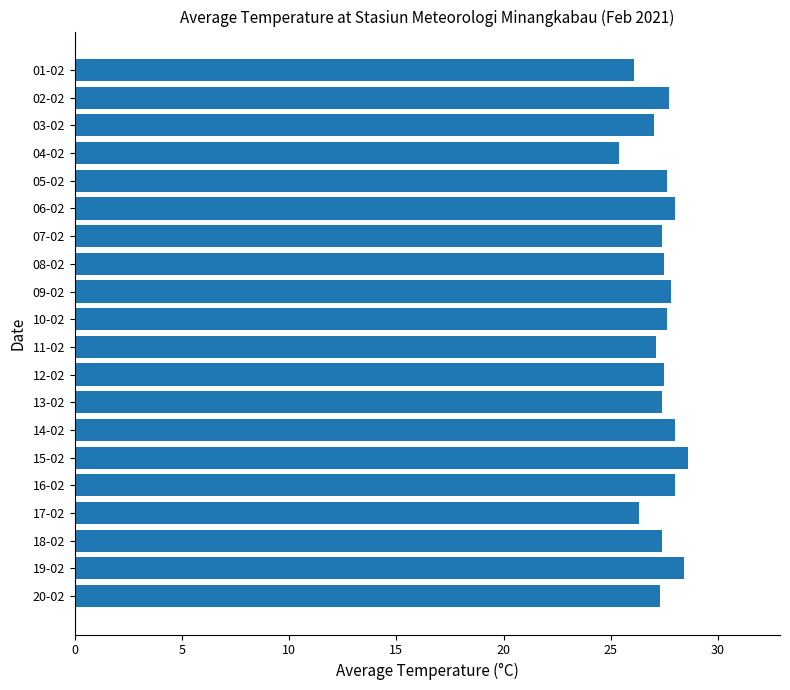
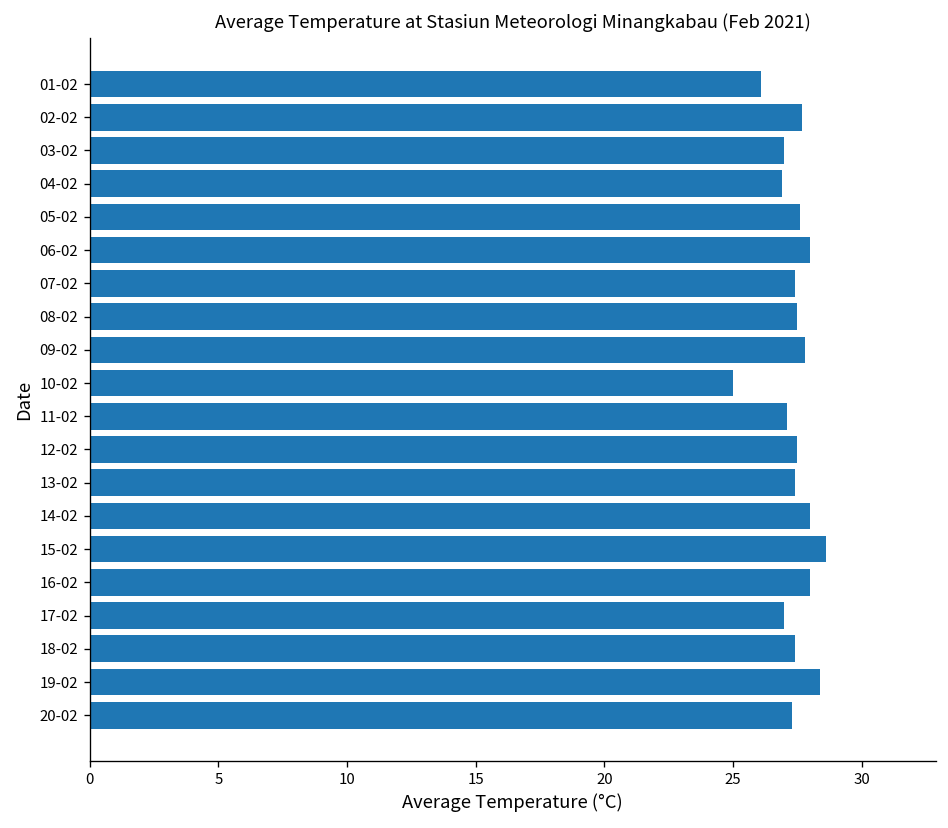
  {
    "01-02": 26.1,
    "02-02": 27.7,
    "03-02": 27.0,
-   "04-02": 25.4,
+   "04-02": 26.9,
    "05-02": 27.6,
    "06-02": 28.0,
    "07-02": 27.4,
    "08-02": 27.5,
    "09-02": 27.8,
-   "10-02": 27.6,
+   "10-02": 25.0,
    "11-02": 27.1,
    "12-02": 27.5,
    "13-02": 27.4,
    "14-02": 28.0,
    "15-02": 28.6,
    "16-02": 28.0,
-   "17-02": 26.3,
+   "17-02": 27.0,
    "18-02": 27.4,
    "19-02": 28.4,
    "20-02": 27.3
  }
